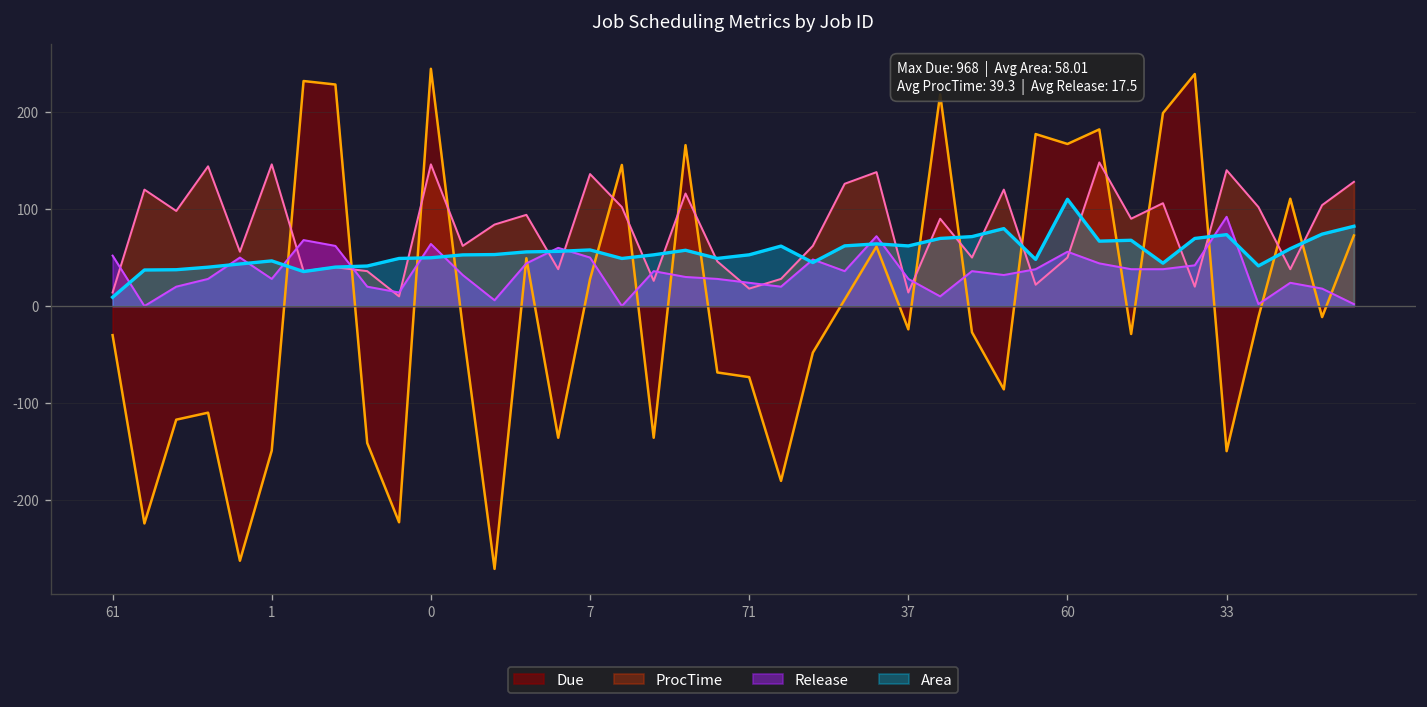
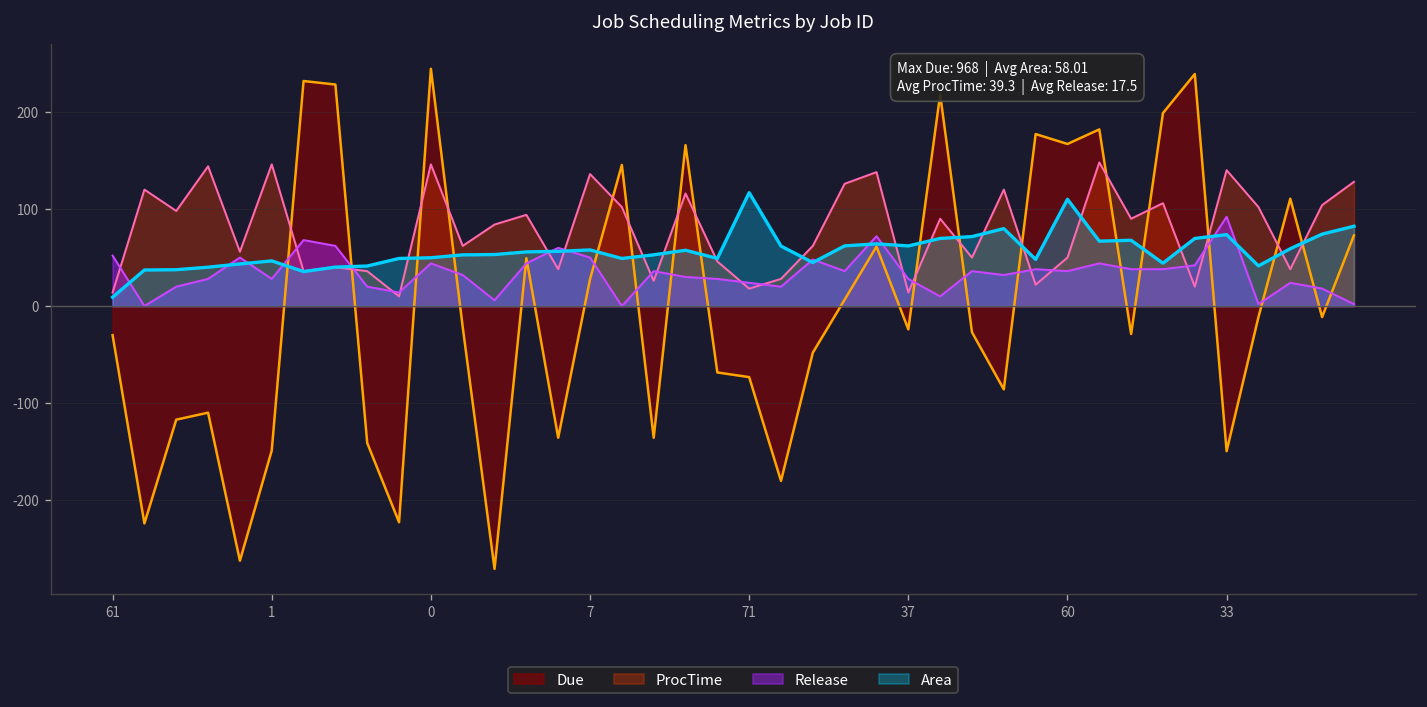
  {
    "Release": {
      "61": 50,
-     "0": 60,
+     "0": 40,
      "71": 20,
-     "60": 60
+     "60": 40
    },
    "Area": {
      "61": 10,
      "0": 50,
-     "71": 50,
+     "71": 120,
      "60": 110
    }
  }
